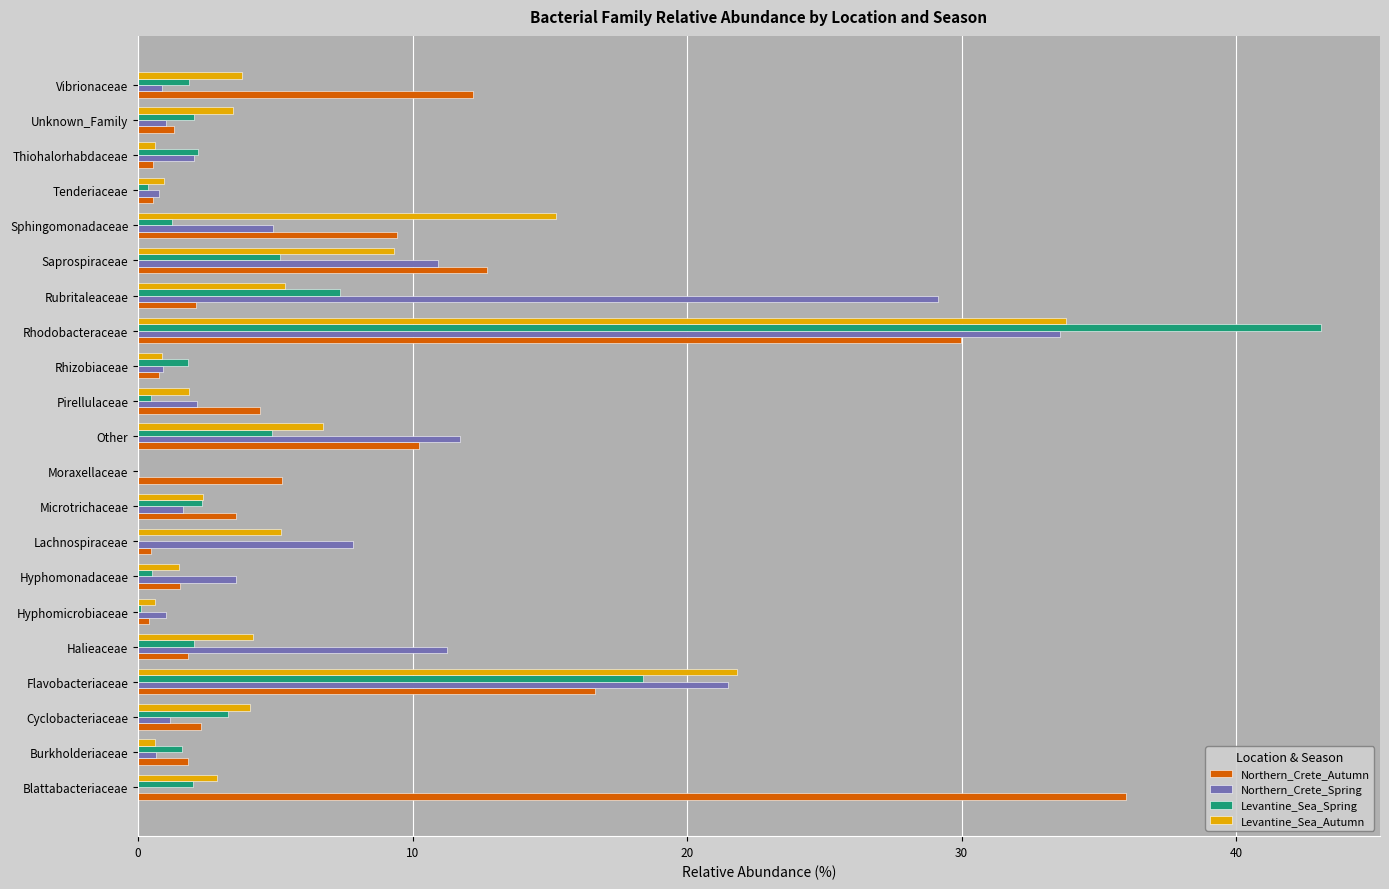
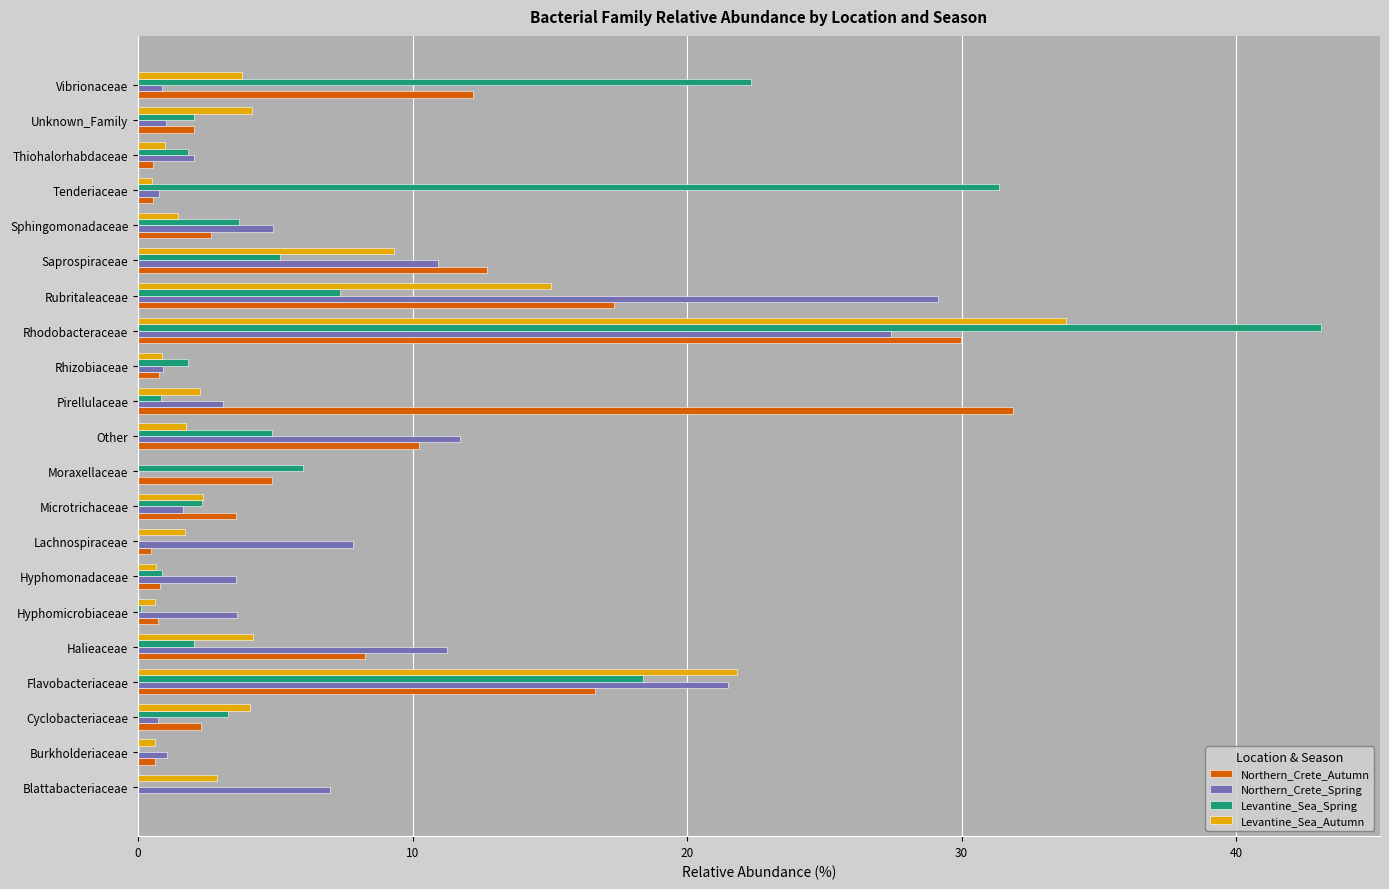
  {
    "Northern_Crete_Autumn": {
      "Vibrionaceae": 12.2,
-     "Unknown_Family": 1.3,
+     "Unknown_Family": 2.0,
      "Thiohalorhabdaceae": 0.6,
      "Tenderiaceae": 0.6,
-     "Sphingomonadaceae": 9.4,
+     "Sphingomonadaceae": 2.6,
      "Saprospiraceae": 12.7,
-     "Rubritaleaceae": 2.1,
+     "Rubritaleaceae": 17.4,
      "Rhodobacteraceae": 30.0,
      "Rhizobiaceae": 0.8,
-     "Pirellulaceae": 4.4,
+     "Pirellulaceae": 31.9,
      "Other": 10.2,
-     "Moraxellaceae": 5.3,
+     "Moraxellaceae": 4.9,
      "Microtrichaceae": 3.6,
      "Lachnospiraceae": 0.5,
-     "Hyphomonadaceae": 1.5,
-     "Hyphomicrobiaceae": 0.4,
-     "Halieaceae": 1.8,
+     "Hyphomonadaceae": 0.8,
+     "Hyphomicrobiaceae": 0.7,
+     "Halieaceae": 8.3,
      "Flavobacteriaceae": 16.7,
      "Cyclobacteriaceae": 2.3,
-     "Burkholderiaceae": 1.8,
-     "Blattabacteriaceae": 36
+     "Burkholderiaceae": 0.6,
+     "Blattabacteriaceae": 0
    },
    "Northern_Crete_Spring": {
      "Vibrionaceae": 0.9,
      "Unknown_Family": 1.0,
      "Thiohalorhabdaceae": 2.1,
      "Tenderiaceae": 0.8,
      "Sphingomonadaceae": 4.9,
      "Saprospiraceae": 10.9,
      "Rubritaleaceae": 29.1,
-     "Rhodobacteraceae": 33.6,
+     "Rhodobacteraceae": 27.4,
      "Rhizobiaceae": 0.9,
-     "Pirellulaceae": 2.2,
+     "Pirellulaceae": 3.1,
      "Other": 11.7,
      "Microtrichaceae": 1.6,
      "Lachnospiraceae": 7.8,
      "Hyphomonadaceae": 3.6,
-     "Hyphomicrobiaceae": 1.0,
+     "Hyphomicrobiaceae": 3.6,
      "Halieaceae": 11.2,
      "Flavobacteriaceae": 21.5,
-     "Cyclobacteriaceae": 1.2,
-     "Burkholderiaceae": 0.6,
-     "Blattabacteriaceae": 0
+     "Cyclobacteriaceae": 0.7,
+     "Burkholderiaceae": 1.0,
+     "Blattabacteriaceae": 7
    },
    "Levantine_Sea_Spring": {
-     "Vibrionaceae": 1.9,
+     "Vibrionaceae": 22.3,
      "Unknown_Family": 2.0,
-     "Thiohalorhabdaceae": 2.2,
-     "Tenderiaceae": 0.4,
-     "Sphingomonadaceae": 1.2,
+     "Thiohalorhabdaceae": 1.8,
+     "Tenderiaceae": 31.4,
+     "Sphingomonadaceae": 3.7,
      "Saprospiraceae": 5.2,
      "Rubritaleaceae": 7.4,
      "Rhodobacteraceae": 43.1,
      "Rhizobiaceae": 1.8,
-     "Pirellulaceae": 0.5,
+     "Pirellulaceae": 0.8,
      "Other": 4.9,
-     "Moraxellaceae": 0,
+     "Moraxellaceae": 6,
      "Microtrichaceae": 2.3,
-     "Hyphomonadaceae": 0.5,
+     "Hyphomonadaceae": 0.9,
      "Hyphomicrobiaceae": 0.1,
      "Halieaceae": 2.1,
      "Flavobacteriaceae": 18.4,
      "Cyclobacteriaceae": 3.3,
-     "Burkholderiaceae": 1.6,
-     "Blattabacteriaceae": 2
+     "Burkholderiaceae": 0.0,
+     "Blattabacteriaceae": 0
    },
    "Levantine_Sea_Autumn": {
      "Vibrionaceae": 3.8,
-     "Unknown_Family": 3.5,
-     "Thiohalorhabdaceae": 0.6,
-     "Tenderiaceae": 0.9,
-     "Sphingomonadaceae": 15.2,
+     "Unknown_Family": 4.2,
+     "Thiohalorhabdaceae": 1.0,
+     "Tenderiaceae": 0.5,
+     "Sphingomonadaceae": 1.5,
      "Saprospiraceae": 9.3,
-     "Rubritaleaceae": 5.3,
+     "Rubritaleaceae": 15.0,
      "Rhodobacteraceae": 33.8,
      "Rhizobiaceae": 0.9,
-     "Pirellulaceae": 1.9,
-     "Other": 6.7,
+     "Pirellulaceae": 2.3,
+     "Other": 1.8,
      "Moraxellaceae": 0.0,
      "Microtrichaceae": 2.4,
-     "Lachnospiraceae": 5.2,
-     "Hyphomonadaceae": 1.5,
+     "Lachnospiraceae": 1.7,
+     "Hyphomonadaceae": 0.7,
      "Hyphomicrobiaceae": 0.6,
      "Halieaceae": 4.2,
      "Flavobacteriaceae": 21.8,
      "Cyclobacteriaceae": 4.1,
      "Burkholderiaceae": 0.6,
      "Blattabacteriaceae": 2.9
    }
  }
